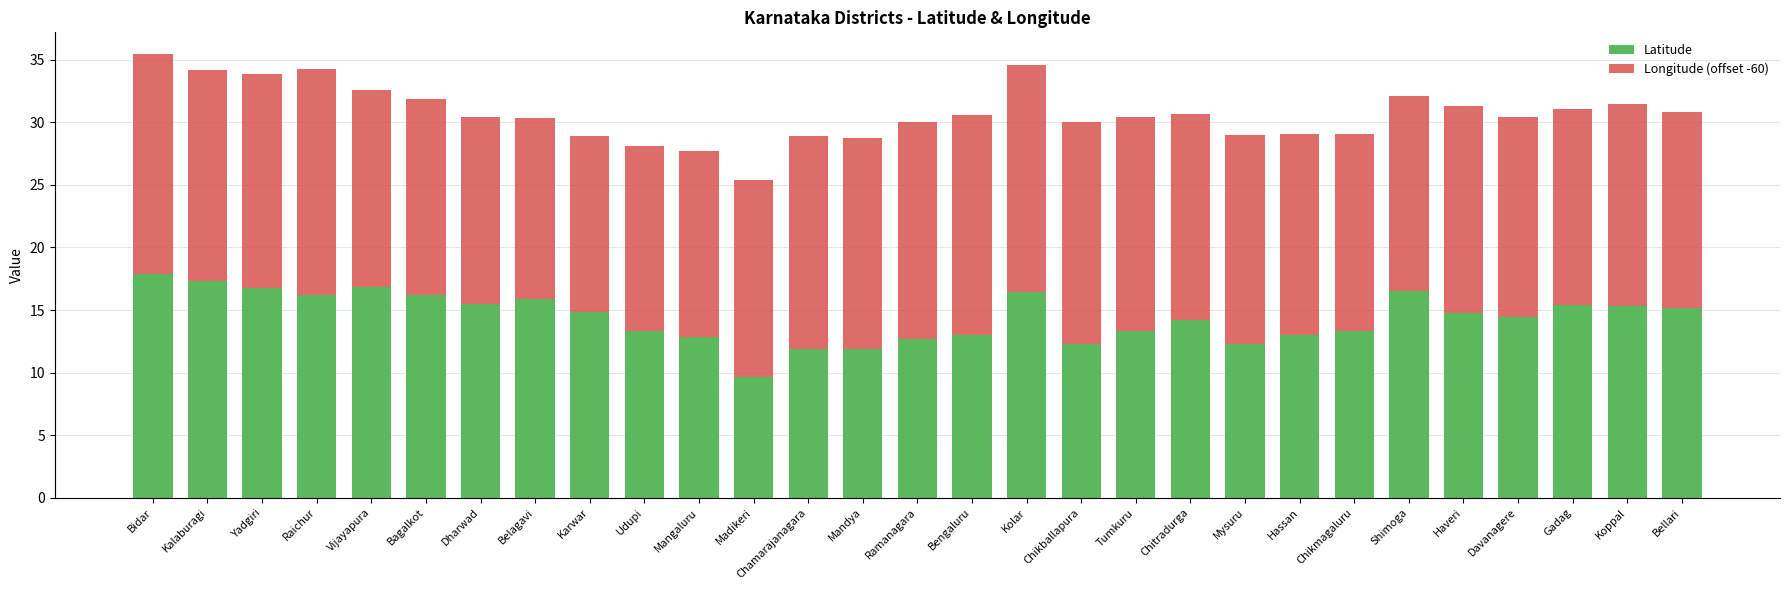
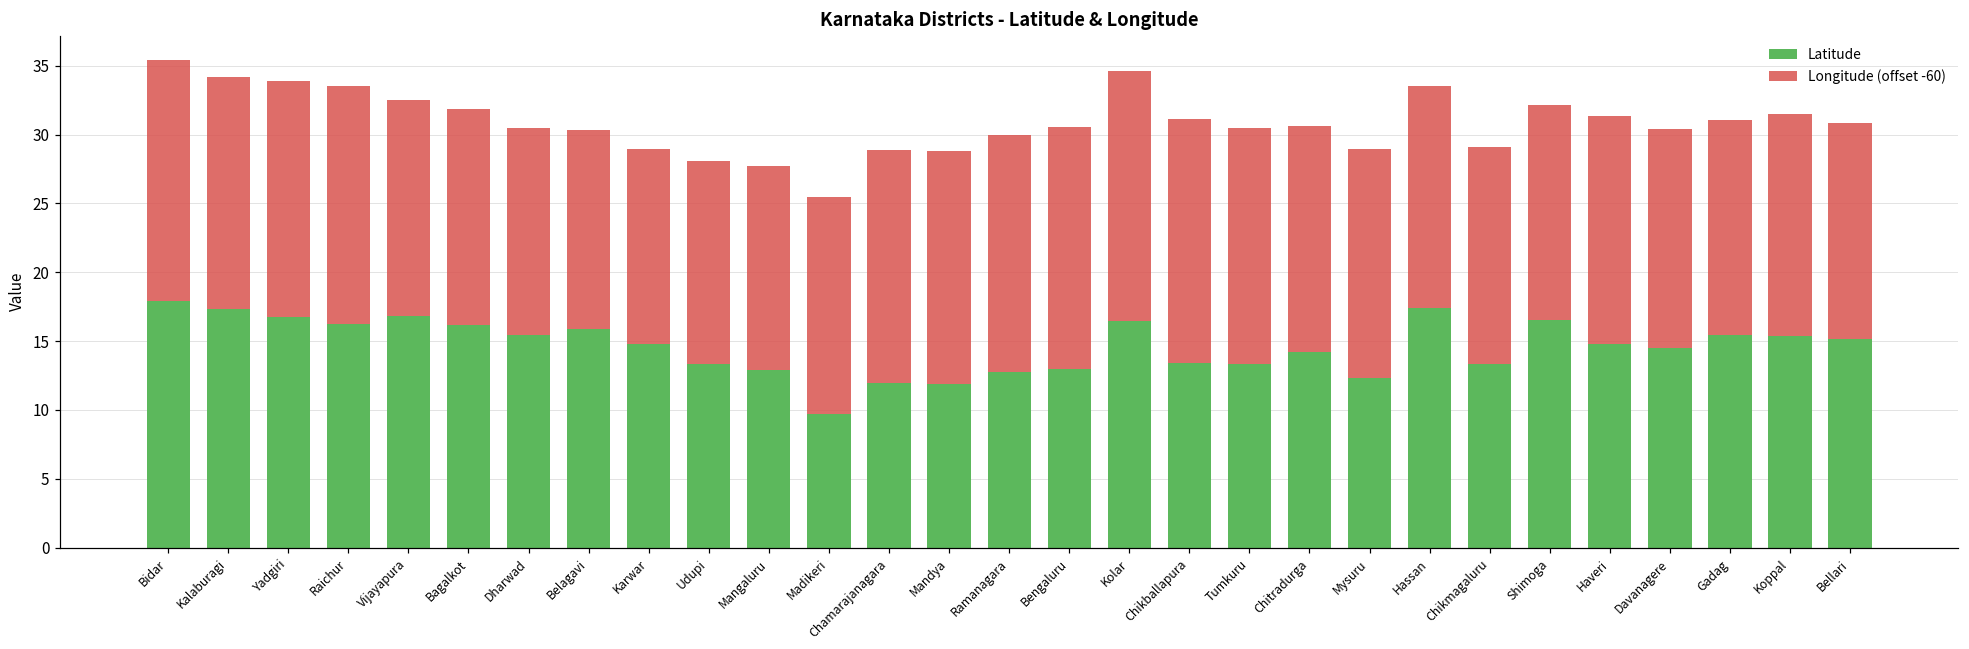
  {
    "Latitude": {
      "Bidar": 17.9,
      "Kalaburagi": 17.3,
      "Yadgiri": 16.7,
      "Raichur": 16.2,
      "Vijayapura": 16.8,
      "Bagalkot": 16.2,
      "Dharwad": 15.5,
      "Belagavi": 15.9,
      "Karwar": 14.8,
      "Udupi": 13.3,
      "Mangaluru": 12.9,
      "Madikeri": 9.7,
      "Chamarajanagara": 11.9,
      "Mandya": 11.9,
      "Ramanagara": 12.7,
      "Bengaluru": 13.0,
      "Kolar": 16.5,
-     "Chikballapura": 12.3,
+     "Chikballapura": 13.4,
      "Tumkuru": 13.3,
      "Chitradurga": 14.2,
      "Mysuru": 12.3,
-     "Hassan": 13.0,
+     "Hassan": 17.4,
      "Chikmagaluru": 13.3,
      "Shimoga": 16.6,
      "Haveri": 14.8,
      "Davanagere": 14.5,
      "Gadag": 15.4,
      "Koppal": 15.3,
      "Bellari": 15.1
    },
    "Longitude (offset -60)": {
      "Bidar": 17.5,
      "Kalaburagi": 16.8,
      "Yadgiri": 17.1,
-     "Raichur": 18.0,
+     "Raichur": 17.3,
      "Vijayapura": 15.7,
      "Bagalkot": 15.7,
      "Dharwad": 15.0,
      "Belagavi": 14.5,
      "Karwar": 14.1,
      "Udupi": 14.7,
      "Mangaluru": 14.8,
      "Madikeri": 15.7,
      "Chamarajanagara": 16.9,
      "Mandya": 16.9,
      "Ramanagara": 17.3,
      "Bengaluru": 17.6,
      "Kolar": 18.1,
      "Chikballapura": 17.7,
      "Tumkuru": 17.1,
      "Chitradurga": 16.4,
      "Mysuru": 16.7,
      "Hassan": 16.1,
      "Chikmagaluru": 15.8,
      "Shimoga": 15.6,
      "Haveri": 16.5,
      "Davanagere": 15.9,
      "Gadag": 15.6,
      "Koppal": 16.2,
      "Bellari": 15.7
    }
  }
